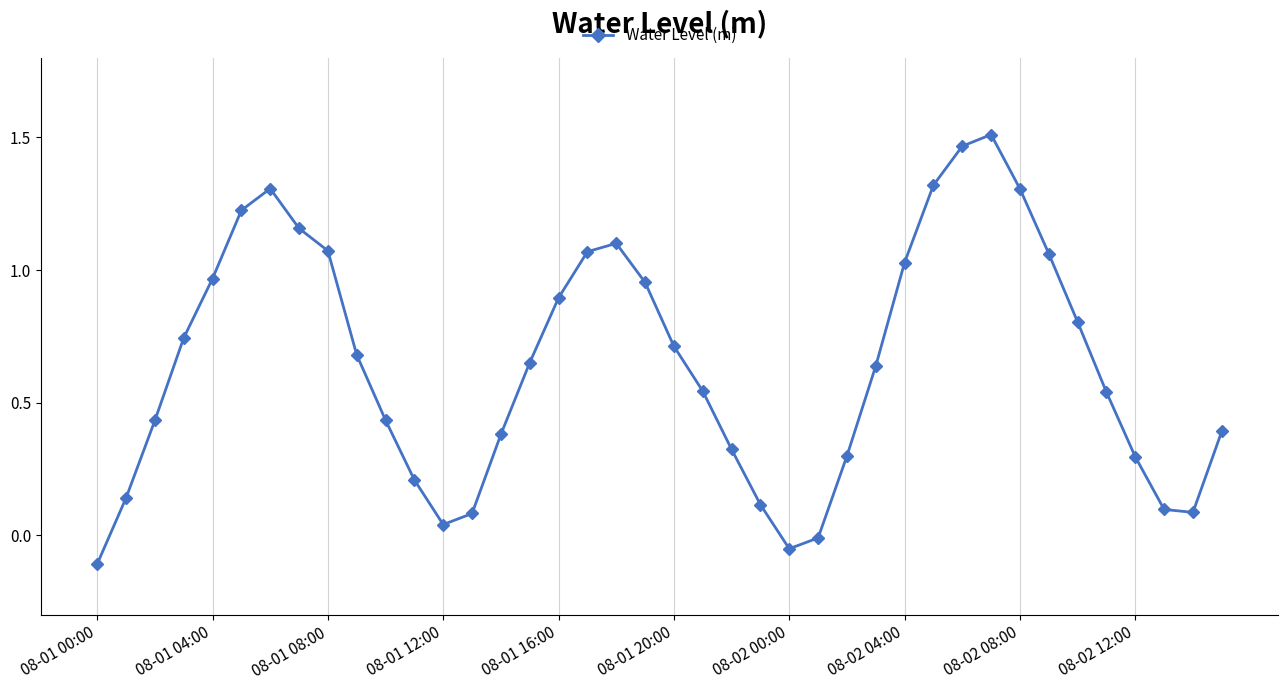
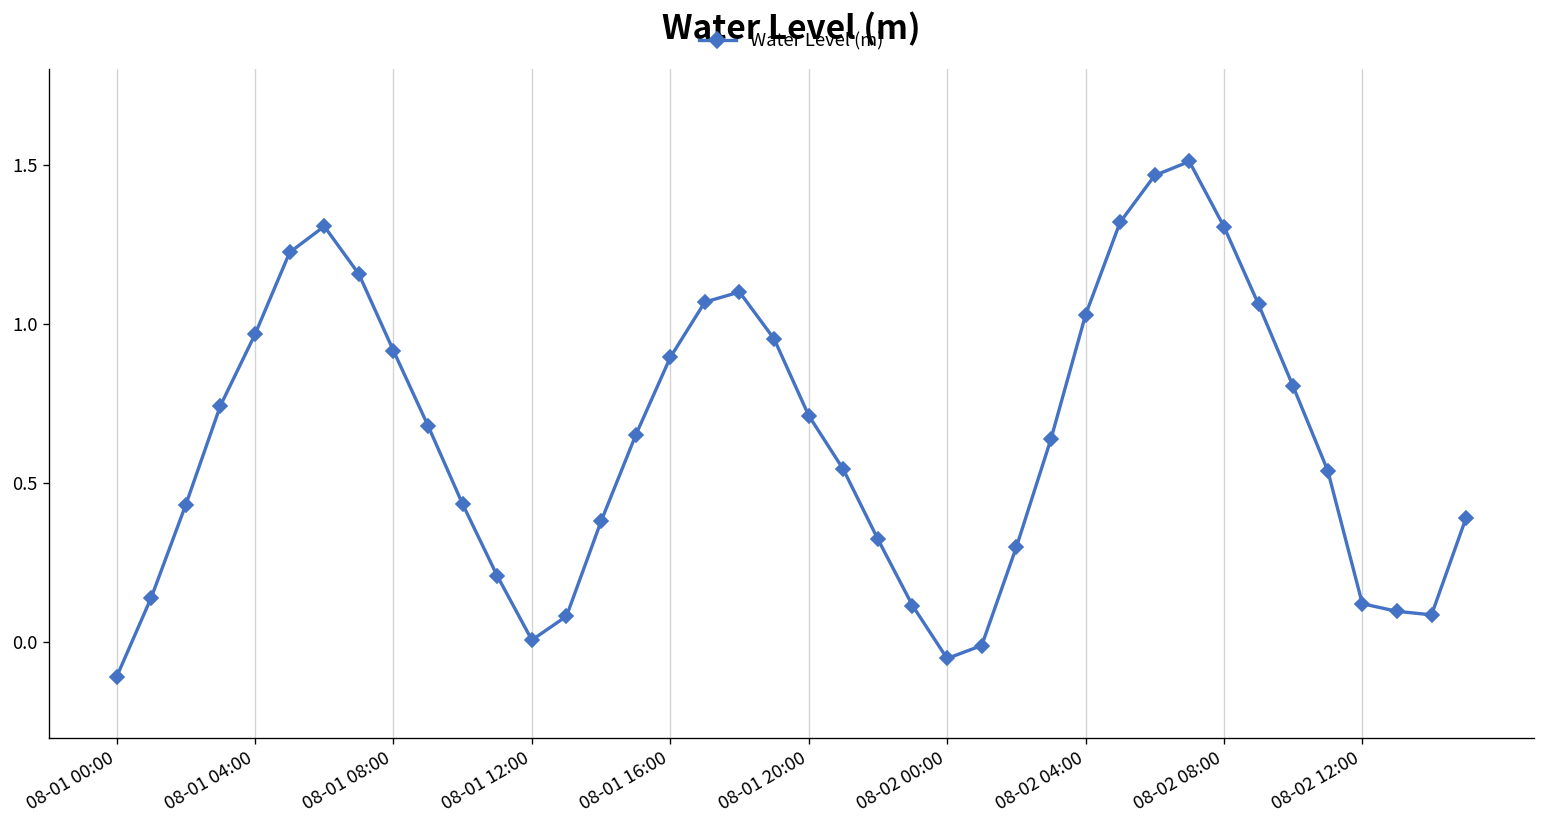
  {
    "08-01 00:00": -0.11,
    "08-01 04:00": 0.97,
-   "08-01 08:00": 1.07,
-   "08-01 12:00": 0.04,
+   "08-01 08:00": 0.92,
+   "08-01 12:00": 0.01,
    "08-01 16:00": 0.90,
    "08-01 20:00": 0.71,
    "08-02 00:00": -0.05,
    "08-02 04:00": 1.03,
    "08-02 08:00": 1.31,
-   "08-02 12:00": 0.30
+   "08-02 12:00": 0.12
  }
